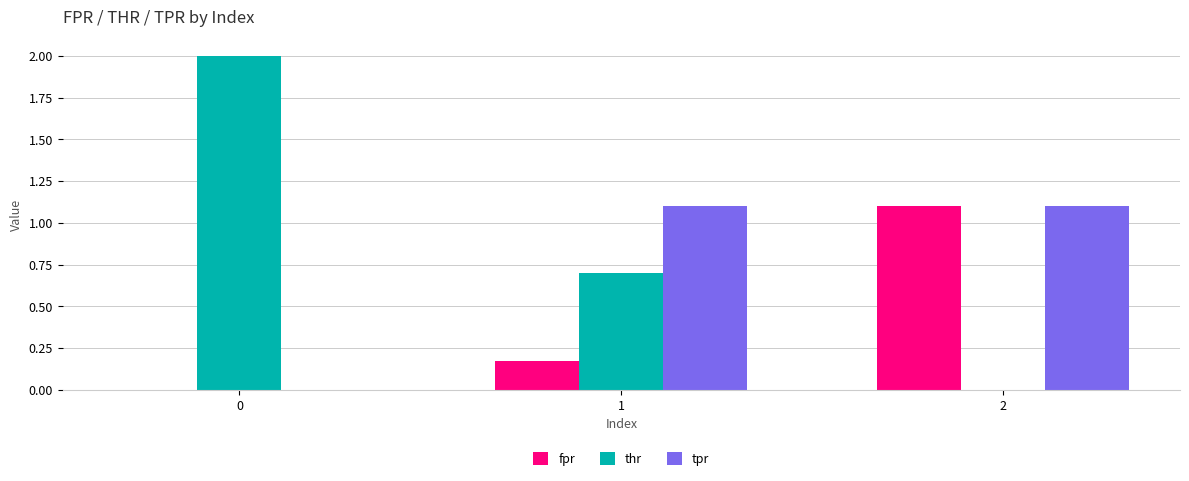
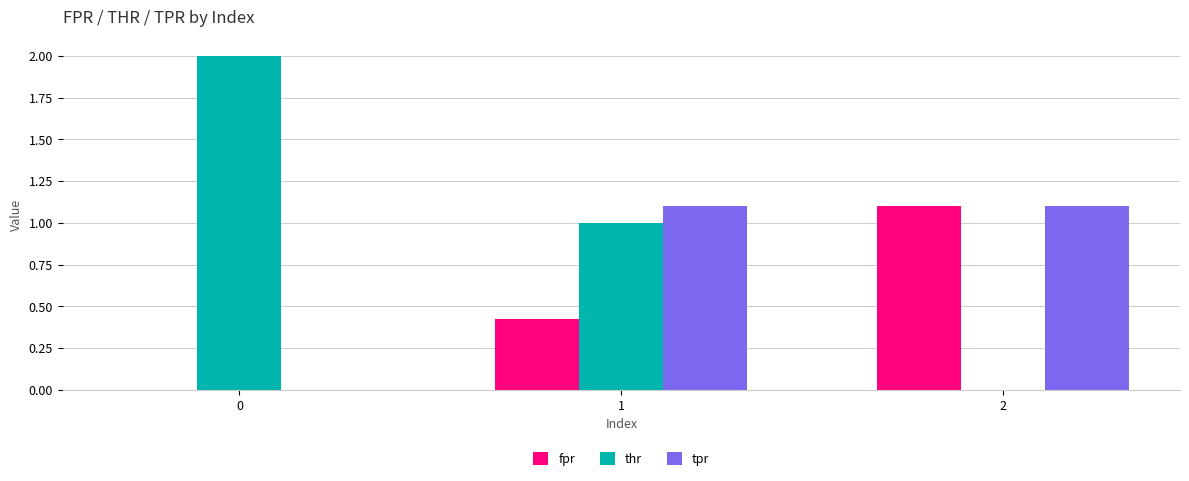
  {
    "fpr": {
      "0": 0.00,
-     "1": 0.17,
+     "1": 0.42,
      "2": 1.10
    },
    "thr": {
      "0": 2.0,
-     "1": 0.7,
+     "1": 1.0,
      "2": 0.0
    },
    "tpr": {
      "0": 0.00,
      "1": 1.10,
      "2": 1.10
    }
  }
